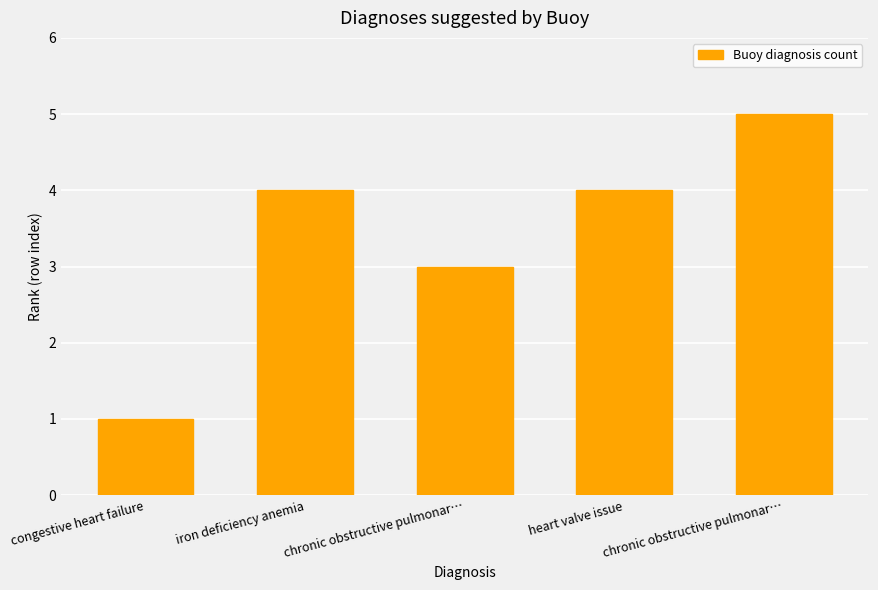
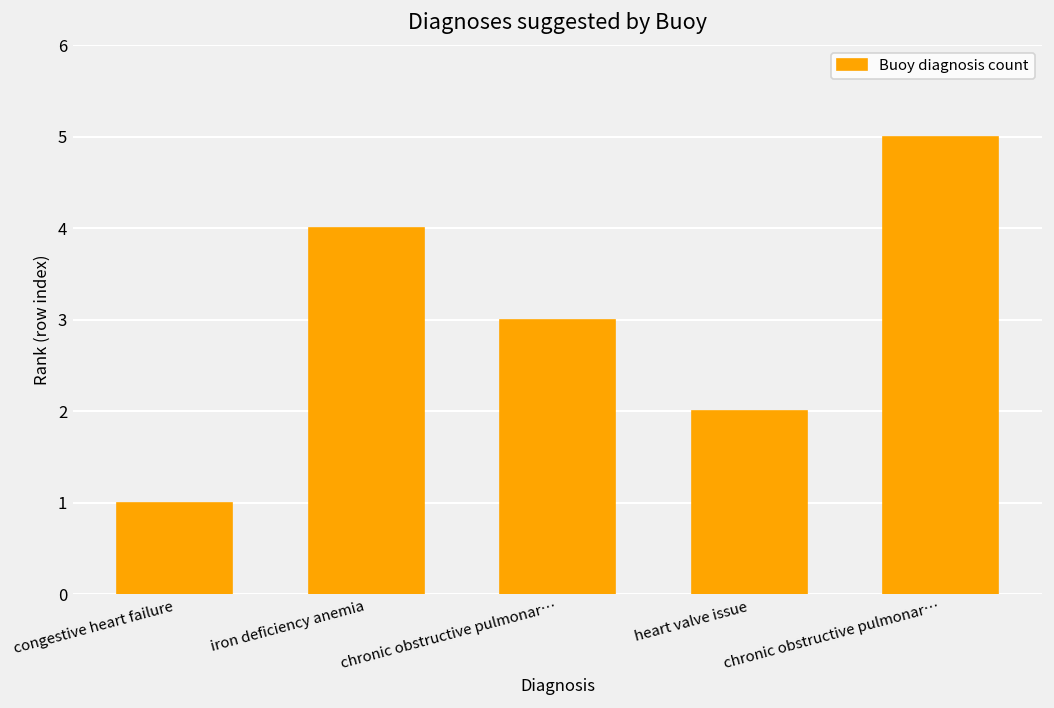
  {
    "congestive heart failure": 1,
    "iron deficiency anemia": 4,
-   "heart valve issue": 4
+   "heart valve issue": 2
  }
